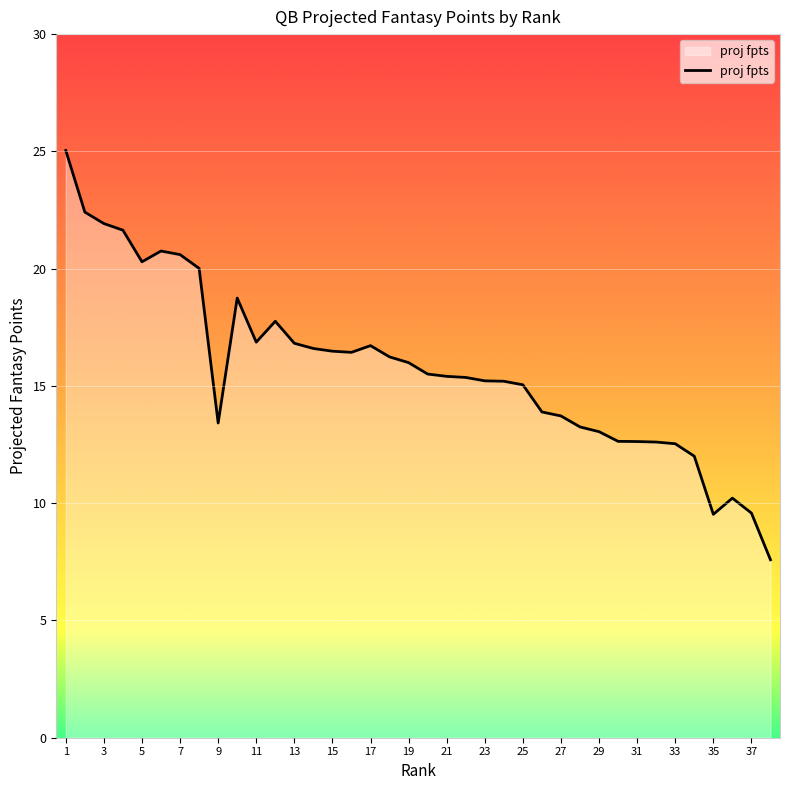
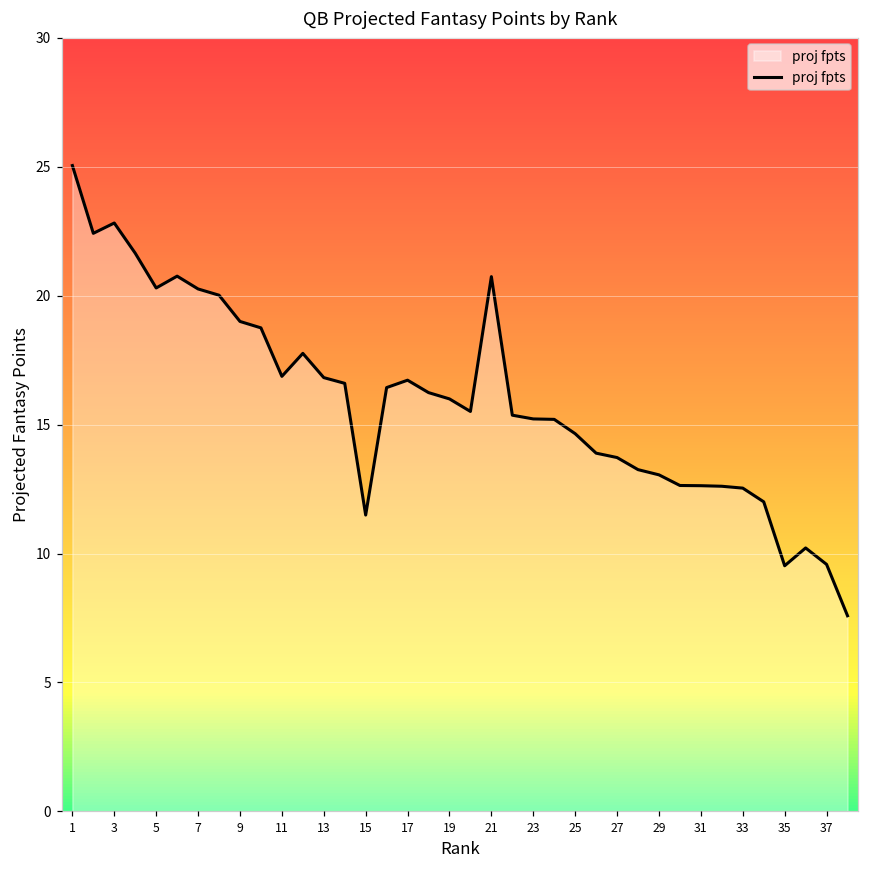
  {
    "1": 25.0,
-   "3": 21.9,
+   "3": 22.8,
    "5": 20.3,
-   "7": 20.6,
-   "9": 13.4,
+   "7": 20.3,
+   "9": 19.0,
    "11": 16.9,
    "13": 16.8,
-   "15": 16.5,
+   "15": 11.5,
    "17": 16.7,
    "19": 16.0,
-   "21": 15.4,
+   "21": 20.7,
    "23": 15.2,
-   "25": 15.0,
+   "25": 14.6,
    "27": 13.7,
    "29": 13.0,
    "31": 12.6,
    "33": 12.5,
    "35": 9.5,
    "37": 9.6
  }
